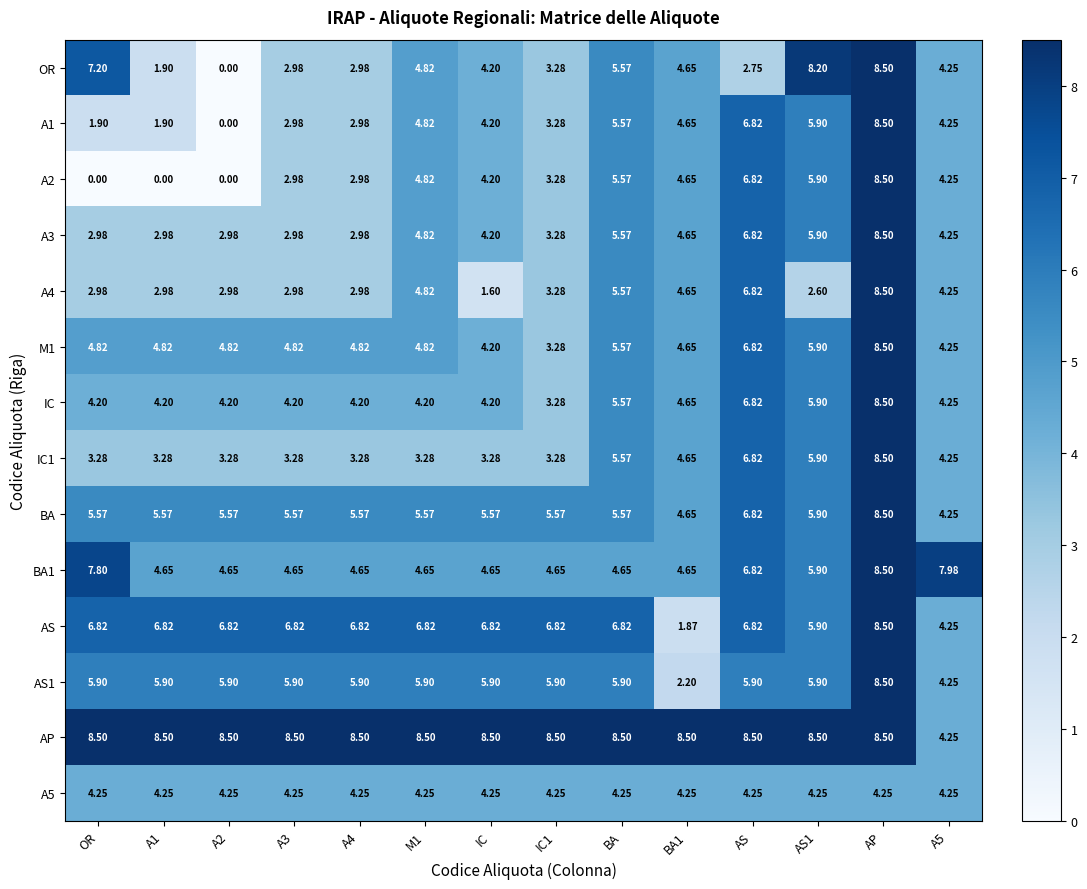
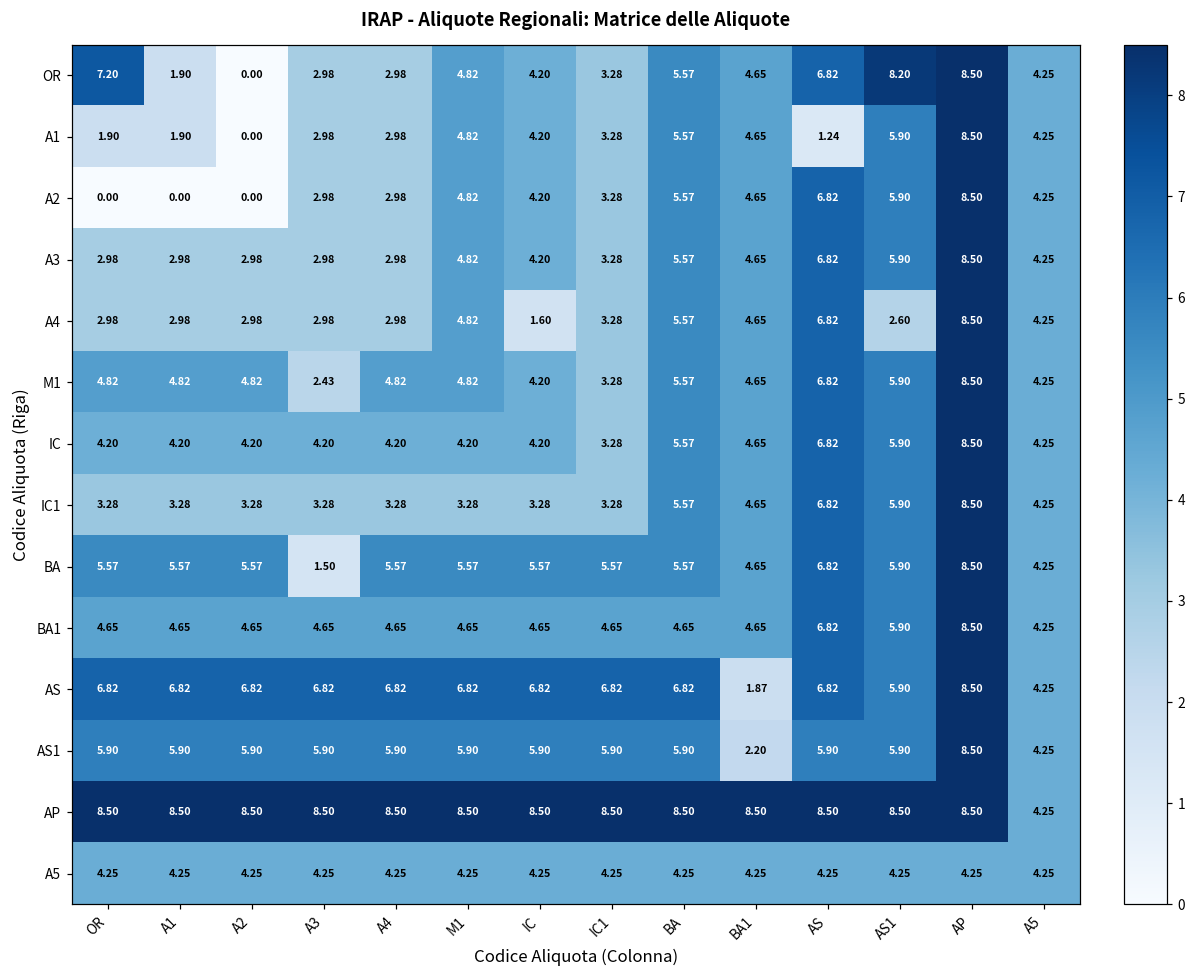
  {
    "OR": {
      "OR": 7.20,
      "A1": 1.90,
      "A2": 0.00,
      "A3": 2.98,
      "A4": 2.98,
      "M1": 4.82,
      "IC": 4.20,
      "IC1": 3.28,
      "BA": 5.57,
      "BA1": 4.65,
-     "AS": 2.75,
+     "AS": 6.82,
      "AS1": 8.20,
      "AP": 8.50,
      "A5": 4.25
    },
    "A1": {
      "OR": 1.90,
      "A1": 1.90,
      "A2": 0.00,
      "A3": 2.98,
      "A4": 2.98,
      "M1": 4.82,
      "IC": 4.20,
      "IC1": 3.28,
      "BA": 5.57,
      "BA1": 4.65,
-     "AS": 6.82,
+     "AS": 1.24,
      "AS1": 5.90,
      "AP": 8.50,
      "A5": 4.25
    },
    "A2": {
      "OR": 0.00,
      "A1": 0.00,
      "A2": 0.00,
      "A3": 2.98,
      "A4": 2.98,
      "M1": 4.82,
      "IC": 4.20,
      "IC1": 3.28,
      "BA": 5.57,
      "BA1": 4.65,
      "AS": 6.82,
      "AS1": 5.90,
      "AP": 8.50,
      "A5": 4.25
    },
    "A3": {
      "OR": 2.98,
      "A1": 2.98,
      "A2": 2.98,
      "A3": 2.98,
      "A4": 2.98,
      "M1": 4.82,
      "IC": 4.20,
      "IC1": 3.28,
      "BA": 5.57,
      "BA1": 4.65,
      "AS": 6.82,
      "AS1": 5.90,
      "AP": 8.50,
      "A5": 4.25
    },
    "A4": {
      "OR": 2.98,
      "A1": 2.98,
      "A2": 2.98,
      "A3": 2.98,
      "A4": 2.98,
      "M1": 4.82,
      "IC": 1.60,
      "IC1": 3.28,
      "BA": 5.57,
      "BA1": 4.65,
      "AS": 6.82,
      "AS1": 2.60,
      "AP": 8.50,
      "A5": 4.25
    },
    "M1": {
      "OR": 4.82,
      "A1": 4.82,
      "A2": 4.82,
-     "A3": 4.82,
+     "A3": 2.43,
      "A4": 4.82,
      "M1": 4.82,
      "IC": 4.20,
      "IC1": 3.28,
      "BA": 5.57,
      "BA1": 4.65,
      "AS": 6.82,
      "AS1": 5.90,
      "AP": 8.50,
      "A5": 4.25
    },
    "IC": {
      "OR": 4.20,
      "A1": 4.20,
      "A2": 4.20,
      "A3": 4.20,
      "A4": 4.20,
      "M1": 4.20,
      "IC": 4.20,
      "IC1": 3.28,
      "BA": 5.57,
      "BA1": 4.65,
      "AS": 6.82,
      "AS1": 5.90,
      "AP": 8.50,
      "A5": 4.25
    },
    "IC1": {
      "OR": 3.28,
      "A1": 3.28,
      "A2": 3.28,
      "A3": 3.28,
      "A4": 3.28,
      "M1": 3.28,
      "IC": 3.28,
      "IC1": 3.28,
      "BA": 5.57,
      "BA1": 4.65,
      "AS": 6.82,
      "AS1": 5.90,
      "AP": 8.50,
      "A5": 4.25
    },
    "BA": {
      "OR": 5.57,
      "A1": 5.57,
      "A2": 5.57,
-     "A3": 5.57,
+     "A3": 1.50,
      "A4": 5.57,
      "M1": 5.57,
      "IC": 5.57,
      "IC1": 5.57,
      "BA": 5.57,
      "BA1": 4.65,
      "AS": 6.82,
      "AS1": 5.90,
      "AP": 8.50,
      "A5": 4.25
    },
    "BA1": {
-     "OR": 7.80,
+     "OR": 4.65,
      "A1": 4.65,
      "A2": 4.65,
      "A3": 4.65,
      "A4": 4.65,
      "M1": 4.65,
      "IC": 4.65,
      "IC1": 4.65,
      "BA": 4.65,
      "BA1": 4.65,
      "AS": 6.82,
      "AS1": 5.90,
      "AP": 8.50,
-     "A5": 7.98
+     "A5": 4.25
    },
    "AS": {
      "OR": 6.82,
      "A1": 6.82,
      "A2": 6.82,
      "A3": 6.82,
      "A4": 6.82,
      "M1": 6.82,
      "IC": 6.82,
      "IC1": 6.82,
      "BA": 6.82,
      "BA1": 1.87,
      "AS": 6.82,
      "AS1": 5.90,
      "AP": 8.50,
      "A5": 4.25
    },
    "AS1": {
      "OR": 5.90,
      "A1": 5.90,
      "A2": 5.90,
      "A3": 5.90,
      "A4": 5.90,
      "M1": 5.90,
      "IC": 5.90,
      "IC1": 5.90,
      "BA": 5.90,
      "BA1": 2.20,
      "AS": 5.90,
      "AS1": 5.90,
      "AP": 8.50,
      "A5": 4.25
    },
    "AP": {
      "OR": 8.50,
      "A1": 8.50,
      "A2": 8.50,
      "A3": 8.50,
      "A4": 8.50,
      "M1": 8.50,
      "IC": 8.50,
      "IC1": 8.50,
      "BA": 8.50,
      "BA1": 8.50,
      "AS": 8.50,
      "AS1": 8.50,
      "AP": 8.50,
      "A5": 4.25
    },
    "A5": {
      "OR": 4.25,
      "A1": 4.25,
      "A2": 4.25,
      "A3": 4.25,
      "A4": 4.25,
      "M1": 4.25,
      "IC": 4.25,
      "IC1": 4.25,
      "BA": 4.25,
      "BA1": 4.25,
      "AS": 4.25,
      "AS1": 4.25,
      "AP": 4.25,
      "A5": 4.25
    }
  }
